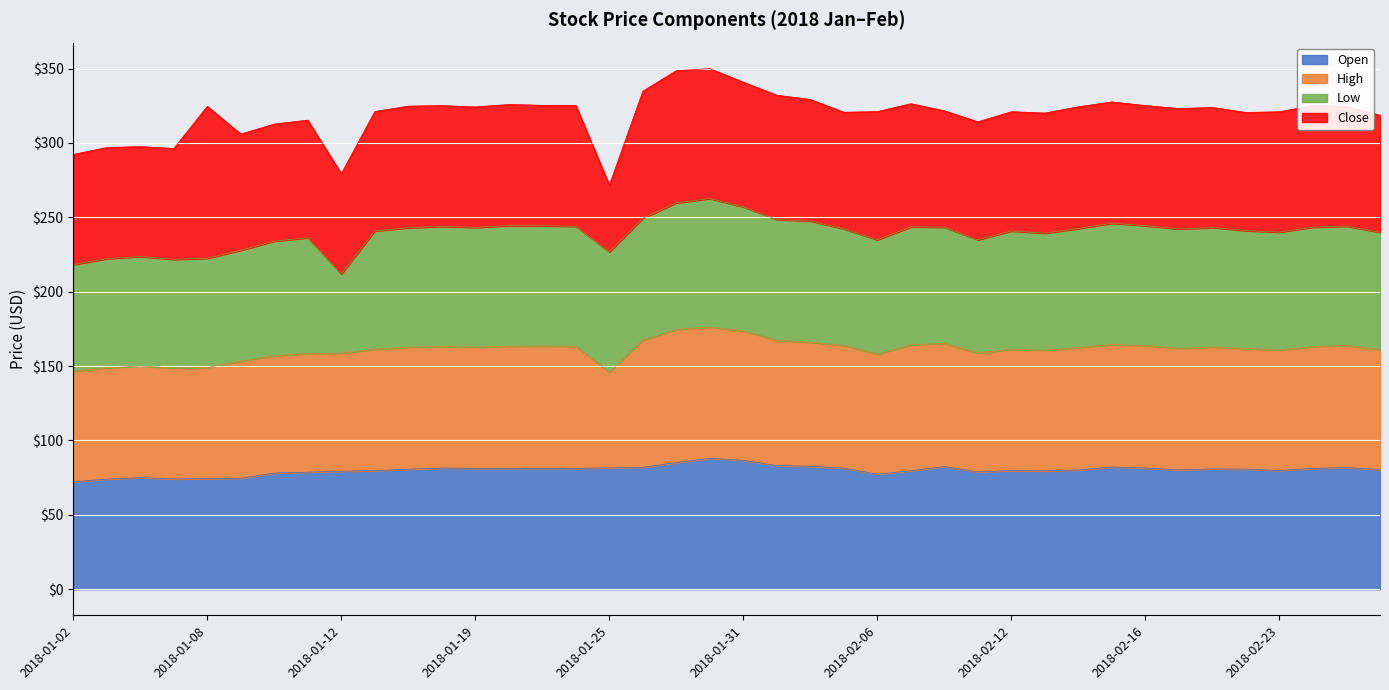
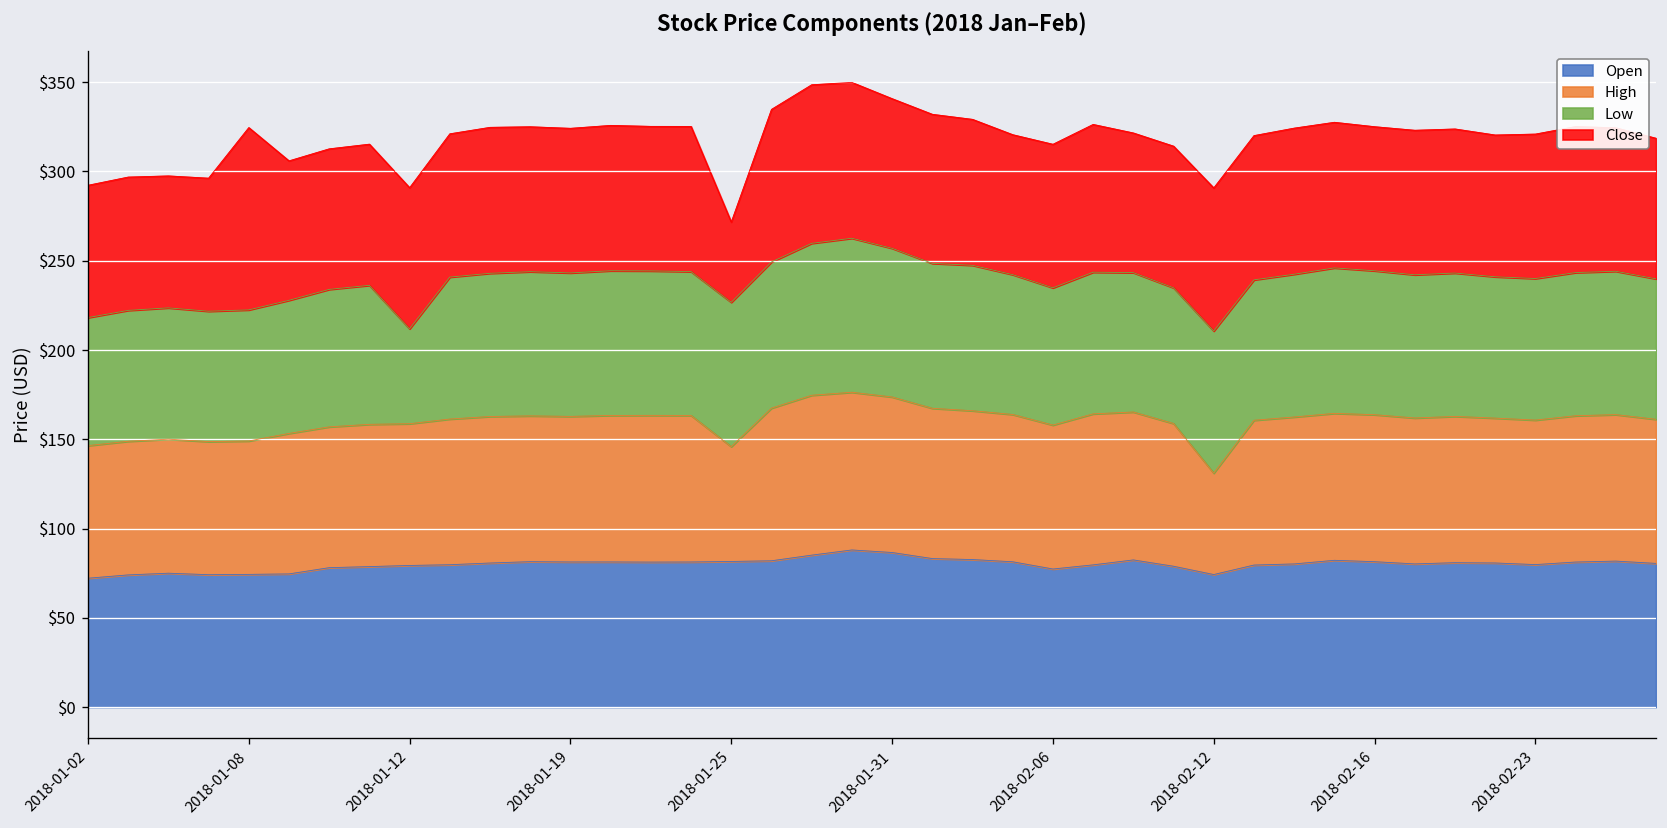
  {
    "Open": {
      "2018-01-02": "$72",
      "2018-01-08": "$74",
      "2018-01-12": "$79",
      "2018-01-19": "$81",
      "2018-01-25": "$82",
      "2018-01-31": "$87",
      "2018-02-06": "$77",
-     "2018-02-12": "$80",
+     "2018-02-12": "$74",
      "2018-02-16": "$81",
      "2018-02-23": "$80"
    },
    "High": {
      "2018-01-02": "$74",
      "2018-01-08": "$75",
      "2018-01-12": "$79",
      "2018-01-19": "$82",
      "2018-01-25": "$64",
      "2018-01-31": "$87",
      "2018-02-06": "$81",
-     "2018-02-12": "$81",
+     "2018-02-12": "$57",
      "2018-02-16": "$82",
      "2018-02-23": "$81"
    },
    "Low": {
      "2018-01-02": "$72",
      "2018-01-08": "$73",
      "2018-01-12": "$53",
      "2018-01-19": "$80",
      "2018-01-25": "$81",
      "2018-01-31": "$83",
      "2018-02-06": "$77",
      "2018-02-12": "$80",
      "2018-02-16": "$81",
      "2018-02-23": "$79"
    },
    "Close": {
      "2018-01-02": "$74",
      "2018-01-08": "$102",
-     "2018-01-12": "$67",
+     "2018-01-12": "$79",
      "2018-01-19": "$81",
      "2018-01-25": "$45",
      "2018-01-31": "$84",
-     "2018-02-06": "$86",
+     "2018-02-06": "$80",
      "2018-02-12": "$80",
      "2018-02-16": "$81",
      "2018-02-23": "$81"
    }
  }
